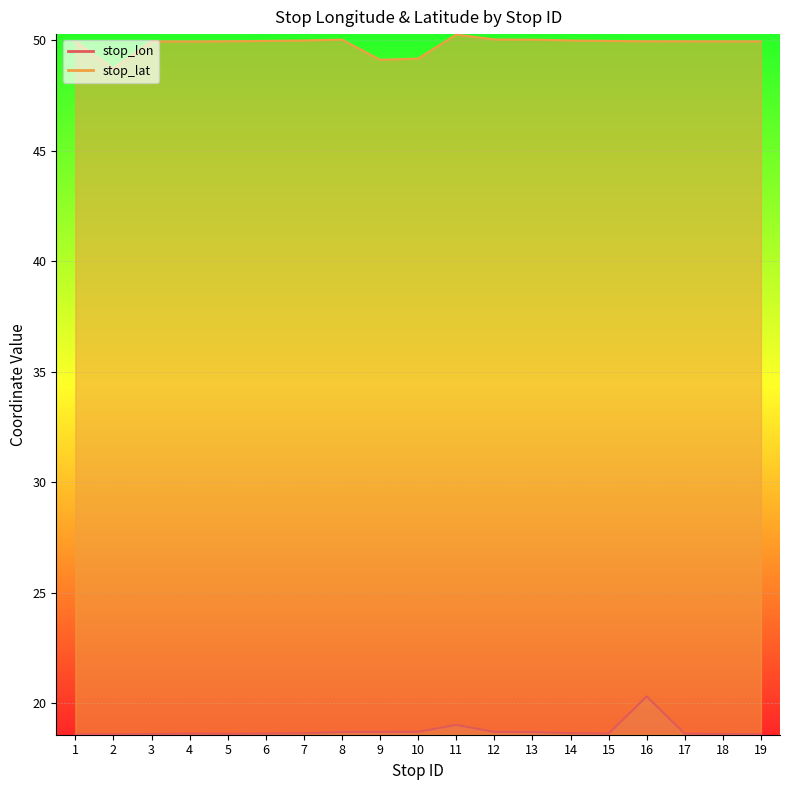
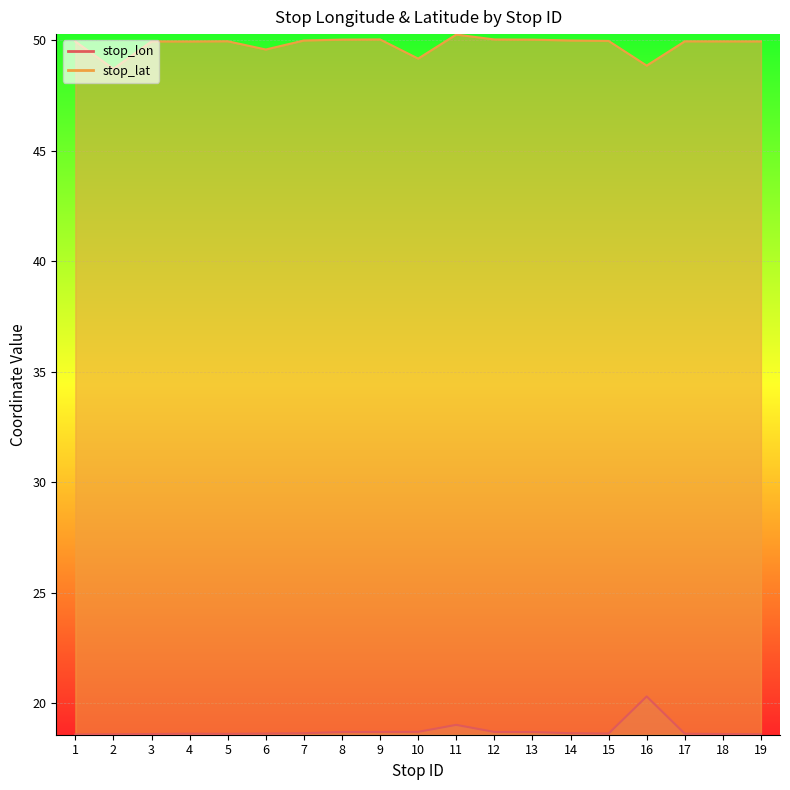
  {
    "stop_lon": {
      "1": 18.6,
      "2": 18.6,
      "3": 18.6,
      "4": 18.6,
      "5": 18.6,
      "6": 18.6,
      "7": 18.6,
      "8": 18.7,
      "9": 18.7,
      "10": 18.7,
      "11": 19.0,
      "12": 18.7,
      "13": 18.7,
      "14": 18.6,
      "15": 18.6,
      "16": 20.3,
      "17": 18.6,
      "18": 18.6,
      "19": 18.6
    },
    "stop_lat": {
      "4": 49.9,
      "5": 50.0,
-     "6": 50.0,
+     "6": 49.6,
      "7": 50.0,
      "8": 50.0,
-     "9": 49.1,
+     "9": 50.0,
      "10": 49.2,
      "11": 50.3,
      "12": 50.0,
      "13": 50.0,
      "14": 50.0,
      "15": 50.0,
-     "16": 50.0,
+     "16": 48.9,
      "17": 50.0,
      "18": 50.0,
      "19": 49.9
    }
  }
